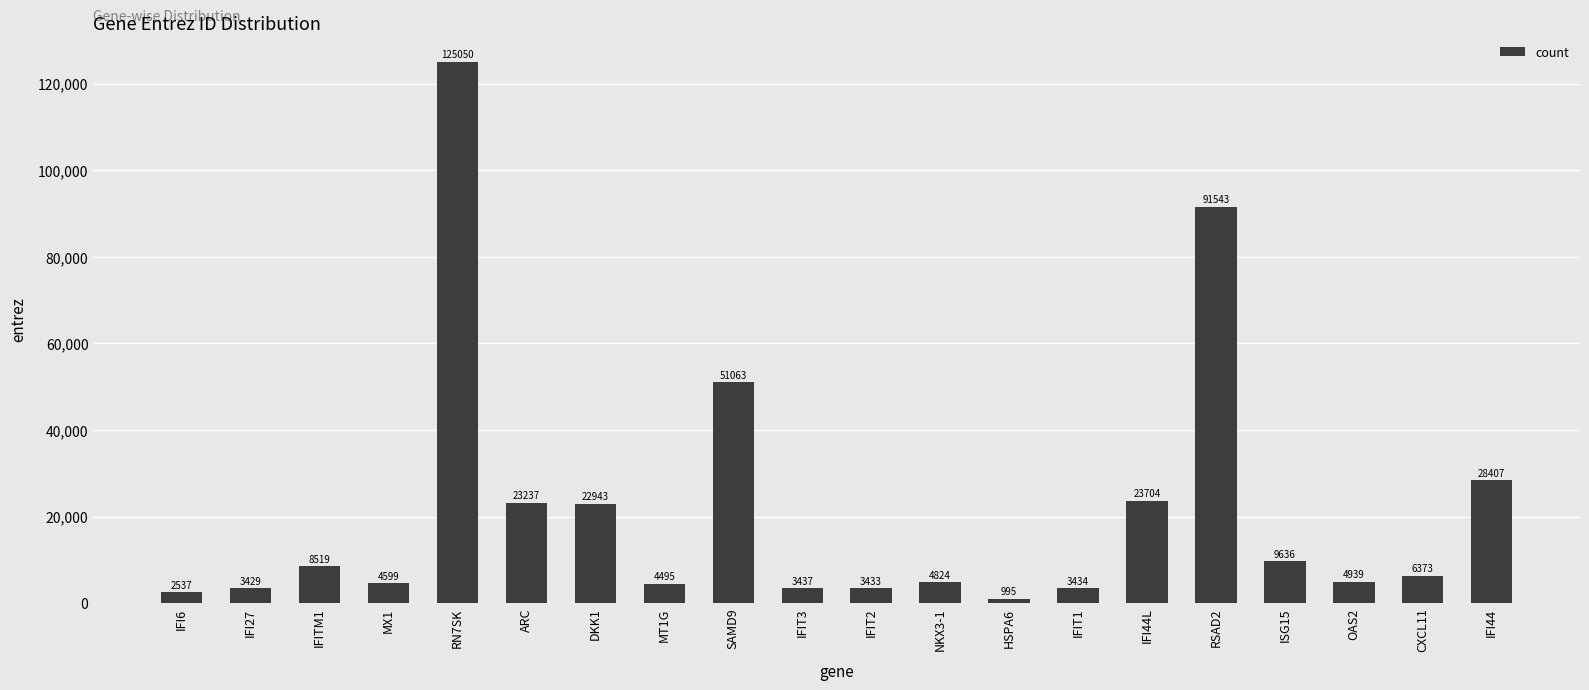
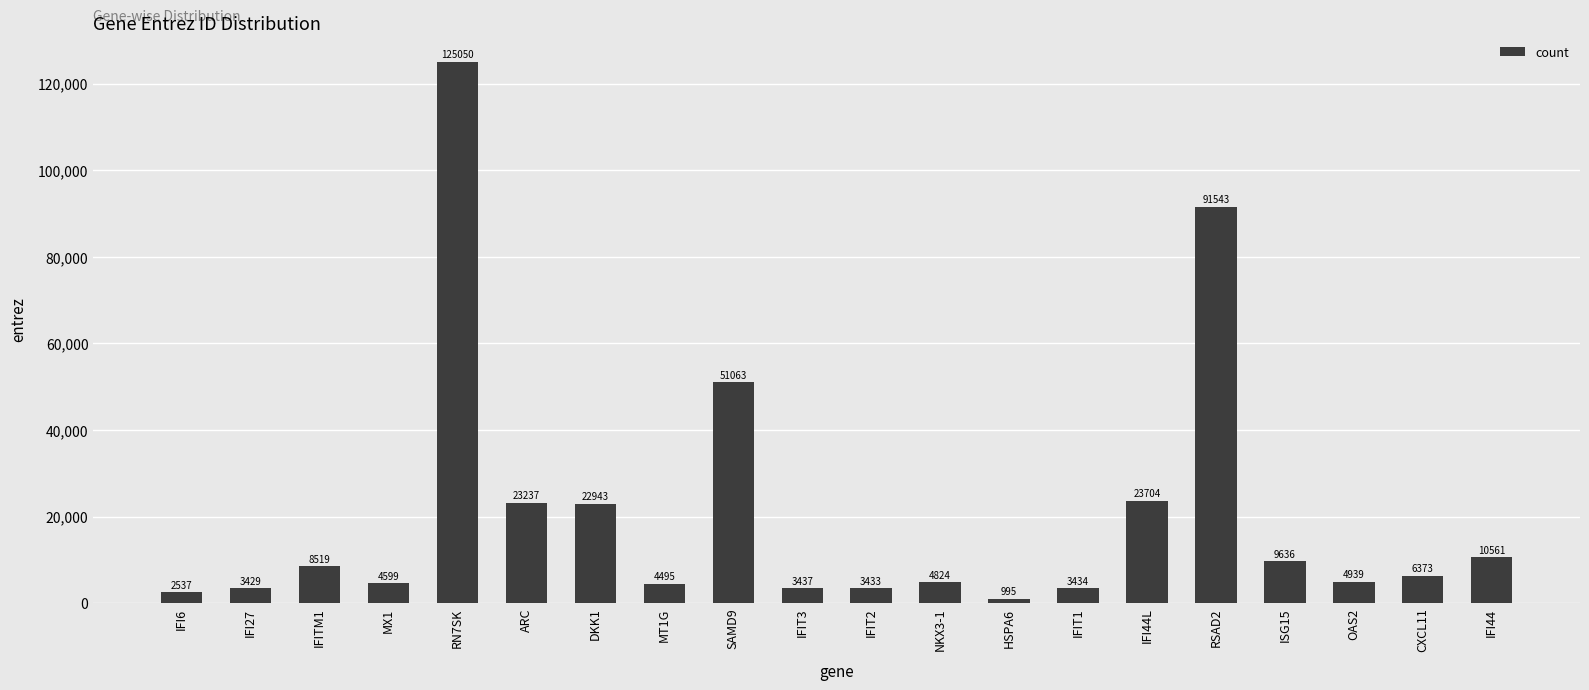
  {
    "IFI6": 2537,
    "IFI27": 3429,
    "IFITM1": 8519,
    "MX1": 4599,
    "RN7SK": 125050,
    "ARC": 23237,
    "DKK1": 22943,
    "MT1G": 4495,
    "SAMD9": 51063,
    "IFIT3": 3437,
    "IFIT2": 3433,
    "NKX3-1": 4824,
    "HSPA6": 995,
    "IFIT1": 3434,
    "IFI44L": 23704,
    "RSAD2": 91543,
    "ISG15": 9636,
    "OAS2": 4939,
    "CXCL11": 6373,
-   "IFI44": 28407
+   "IFI44": 10561
  }
